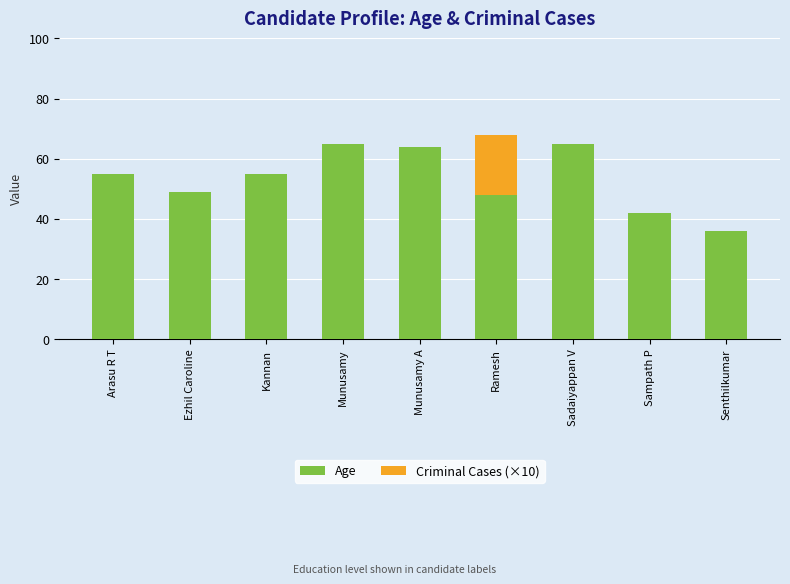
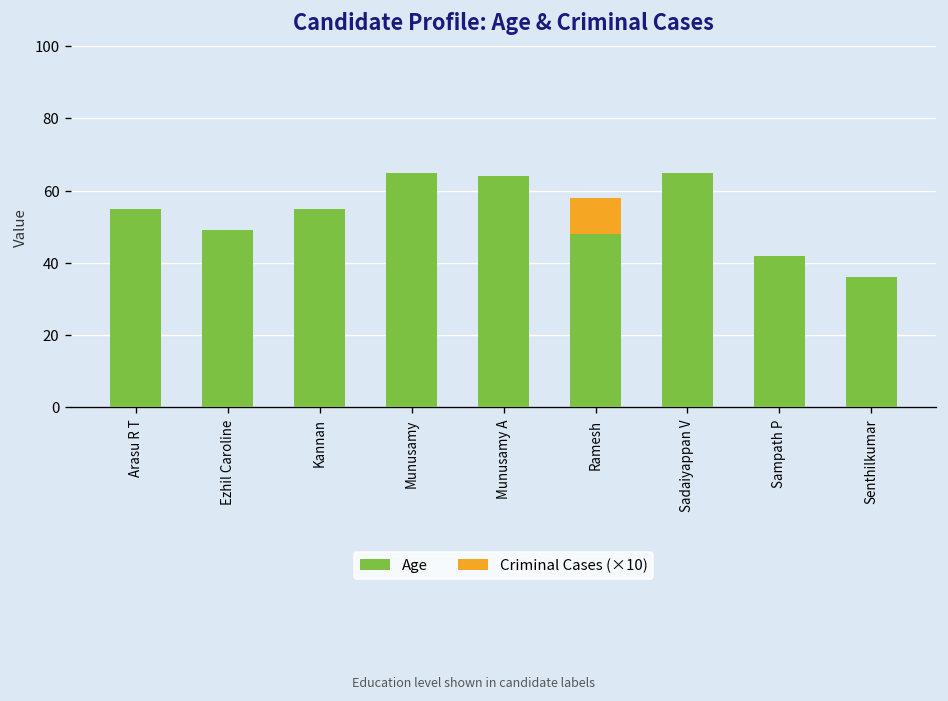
  {
    "Age": {
      "Arasu R T": 55,
      "Ezhil Caroline": 49,
      "Kannan": 55,
      "Munusamy": 65,
      "Munusamy A": 64,
      "Ramesh": 48,
      "Sadaiyappan V": 65,
      "Sampath P": 42,
      "Senthilkumar": 36
    },
    "Criminal Cases (×10)": {
-     "Ramesh": 20
+     "Ramesh": 10
    }
  }
